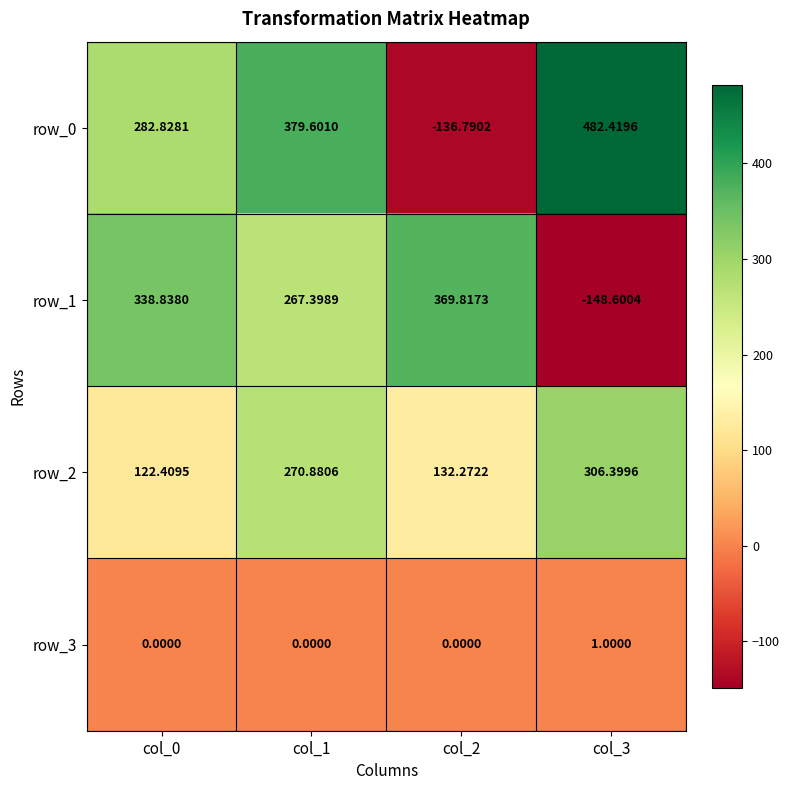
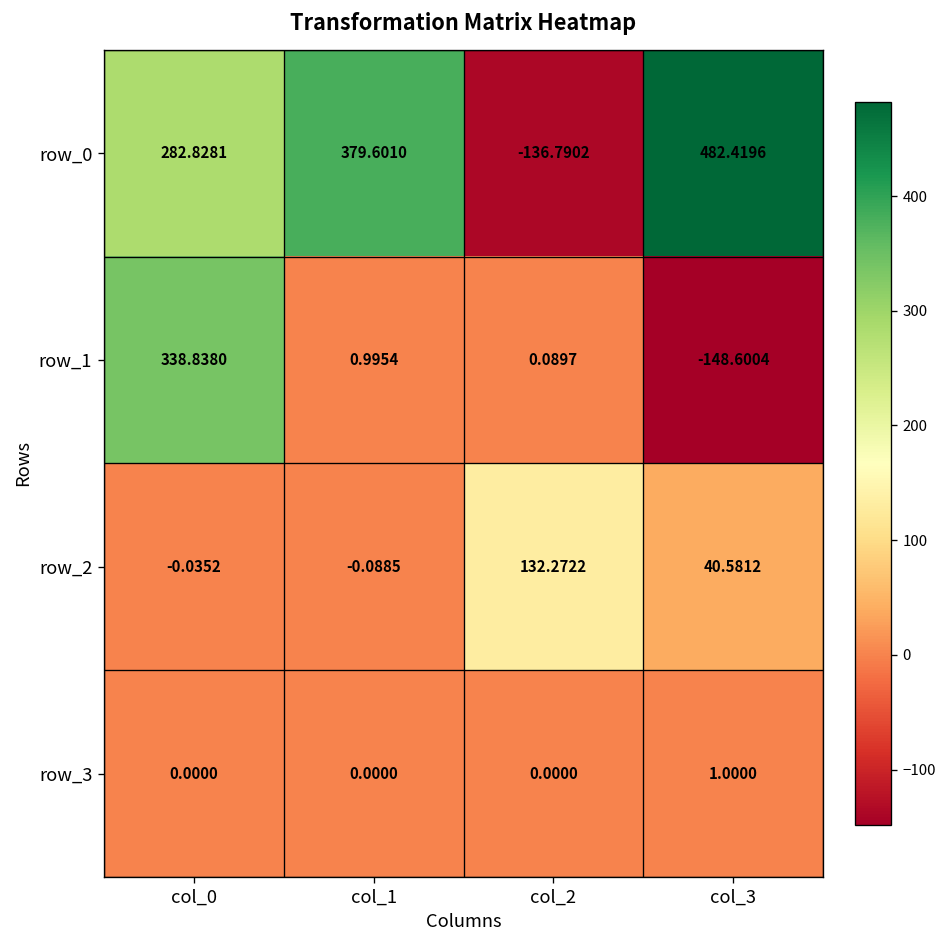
  {
    "row_0": {
      "col_0": 282.8281,
      "col_1": 379.6010,
      "col_2": -136.7902,
      "col_3": 482.4196
    },
    "row_1": {
      "col_0": 338.8380,
-     "col_1": 267.3989,
-     "col_2": 369.8173,
+     "col_1": 0.9954,
+     "col_2": 0.0897,
      "col_3": -148.6004
    },
    "row_2": {
-     "col_0": 122.4095,
-     "col_1": 270.8806,
+     "col_0": -0.0352,
+     "col_1": -0.0885,
      "col_2": 132.2722,
-     "col_3": 306.3996
+     "col_3": 40.5812
    },
    "row_3": {
      "col_0": 0.0000,
      "col_1": 0.0000,
      "col_2": 0.0000,
      "col_3": 1.0000
    }
  }
